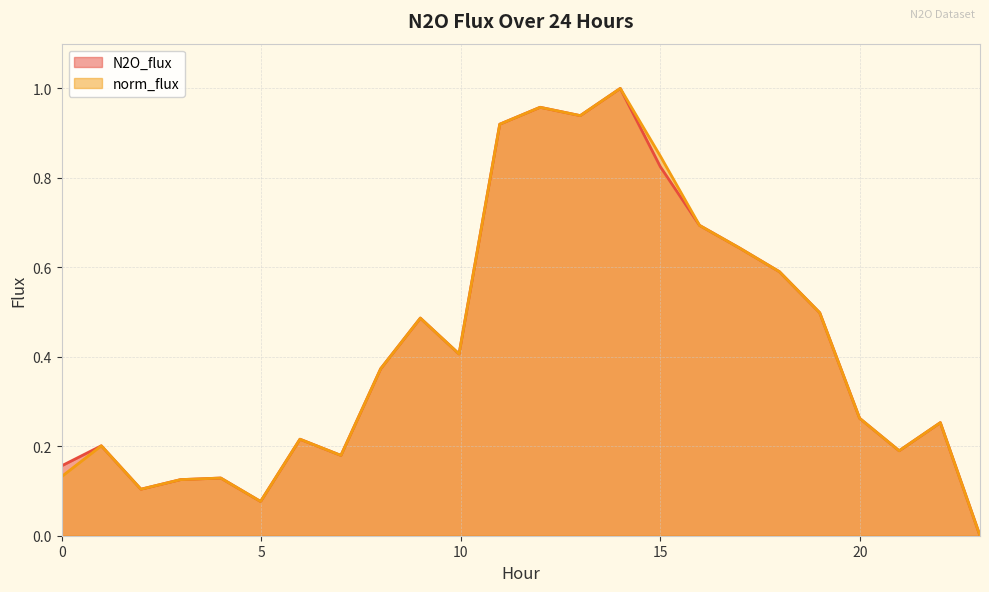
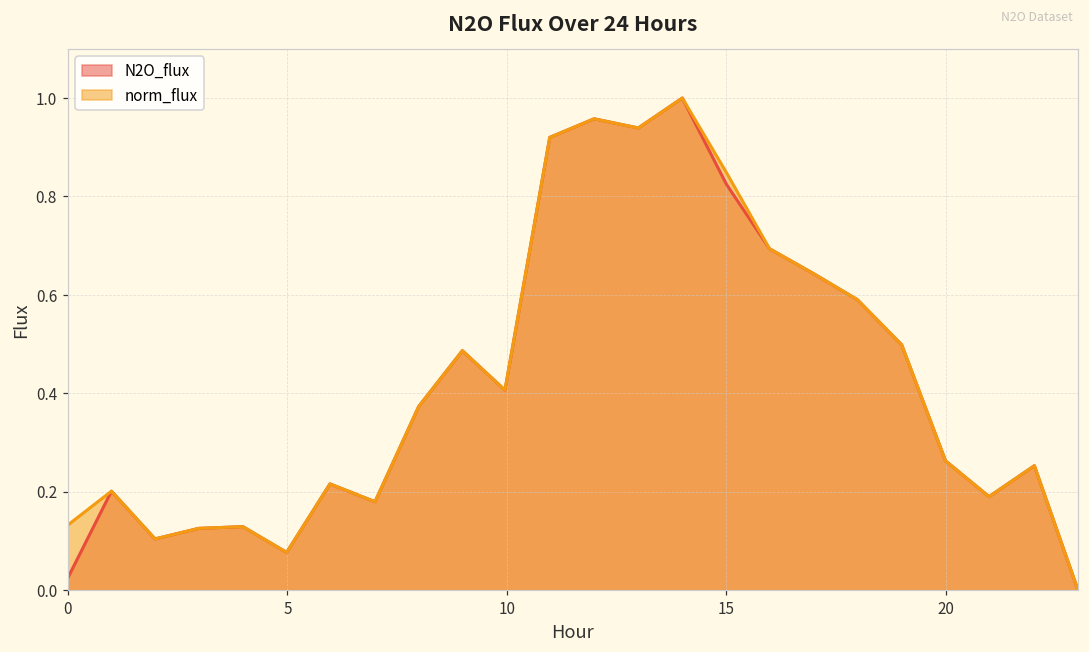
  {
    "N2O_flux": {
-     "0": 0.16,
+     "0": 0.02,
      "15": 0.82
    },
    "norm_flux": {
      "0": 0.13,
      "15": 0.85
    }
  }
